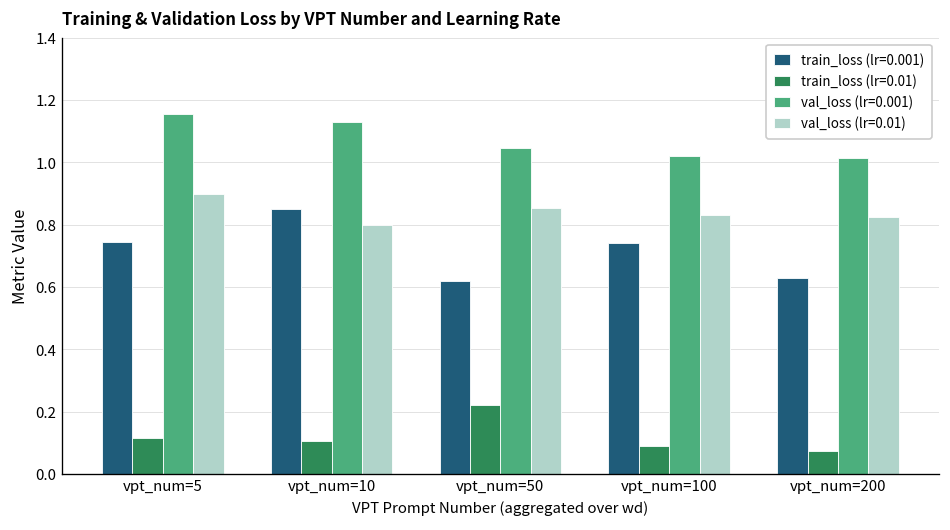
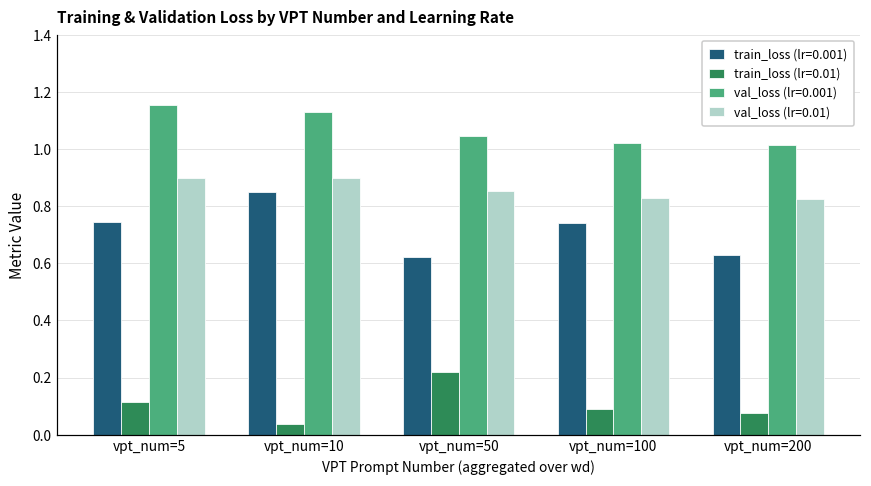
  {
    "train_loss (lr=0.001)": {
      "vpt_num=5": 0.75,
      "vpt_num=10": 0.85,
      "vpt_num=50": 0.62,
      "vpt_num=100": 0.74,
      "vpt_num=200": 0.63
    },
    "train_loss (lr=0.01)": {
      "vpt_num=5": 0.12,
-     "vpt_num=10": 0.11,
+     "vpt_num=10": 0.04,
      "vpt_num=50": 0.22,
      "vpt_num=100": 0.09,
      "vpt_num=200": 0.08
    },
    "val_loss (lr=0.001)": {
      "vpt_num=5": 1.16,
      "vpt_num=10": 1.13,
      "vpt_num=50": 1.05,
      "vpt_num=100": 1.02,
      "vpt_num=200": 1.02
    },
    "val_loss (lr=0.01)": {
      "vpt_num=5": 0.9,
-     "vpt_num=10": 0.8,
+     "vpt_num=10": 0.9,
      "vpt_num=50": 0.86,
      "vpt_num=100": 0.83,
      "vpt_num=200": 0.83
    }
  }
